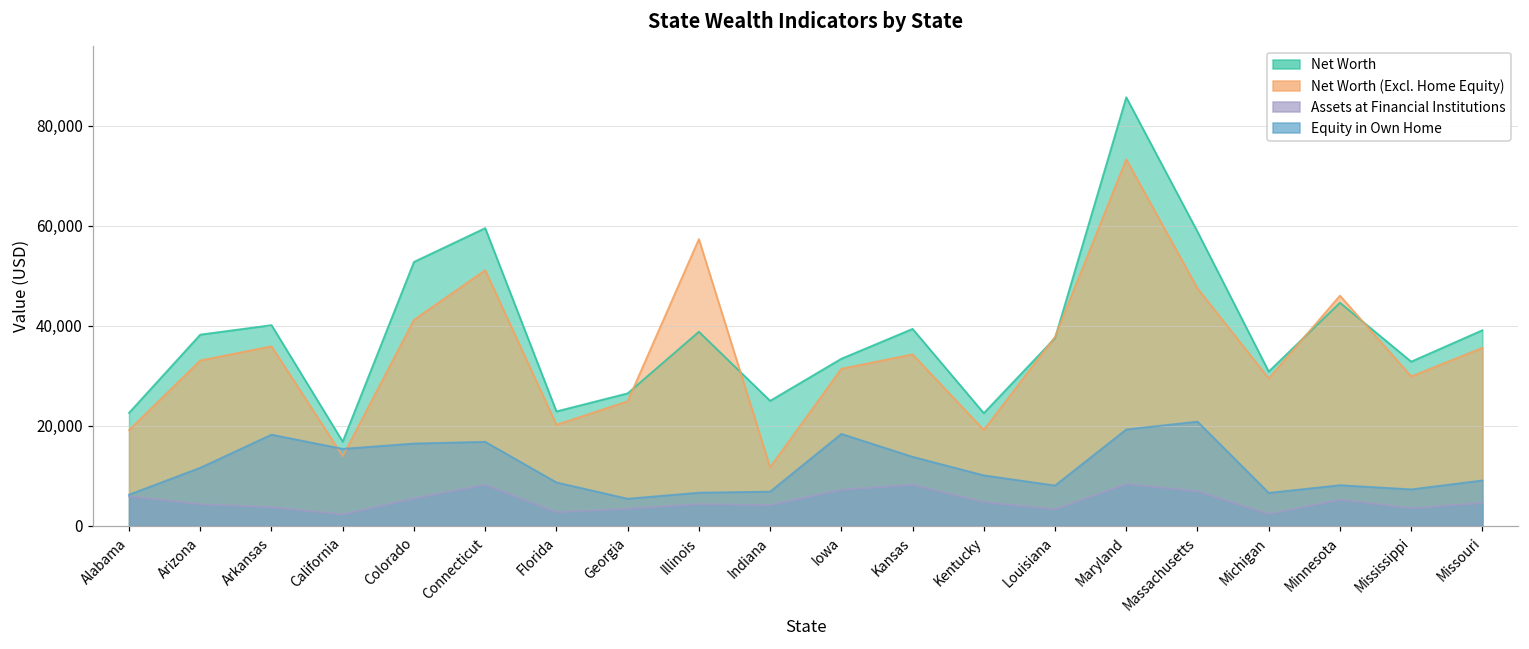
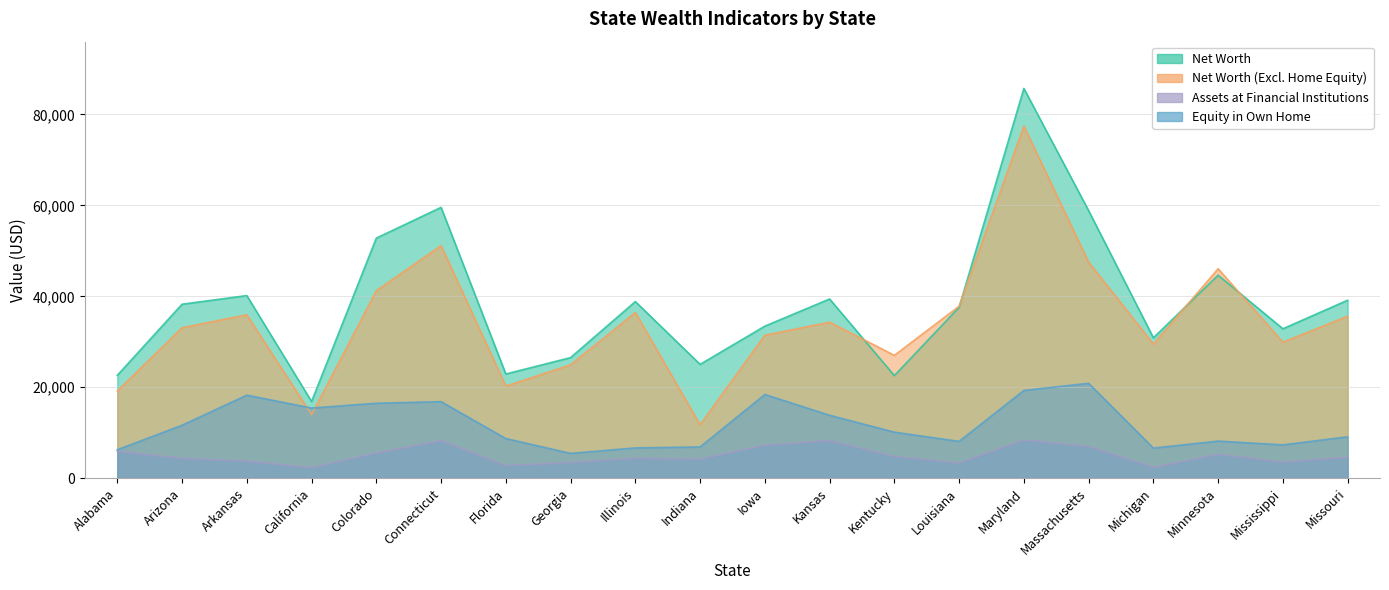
  {
    "Net Worth (Excl. Home Equity)": {
      "Alabama": "19,000",
      "Arizona": "33,000",
      "Arkansas": "36,000",
      "California": "14,000",
      "Colorado": "41,000",
      "Connecticut": "51,000",
      "Florida": "20,000",
      "Georgia": "25,000",
-     "Illinois": "57,000",
+     "Illinois": "36,000",
      "Indiana": "12,000",
      "Iowa": "31,000",
      "Kansas": "34,000",
-     "Kentucky": "19,000",
-     "Maryland": "73,000",
+     "Kentucky": "27,000",
+     "Maryland": "77,000",
      "Massachusetts": "48,000",
      "Michigan": "30,000",
      "Minnesota": "46,000",
      "Mississippi": "30,000",
      "Missouri": "36,000"
    }
  }
